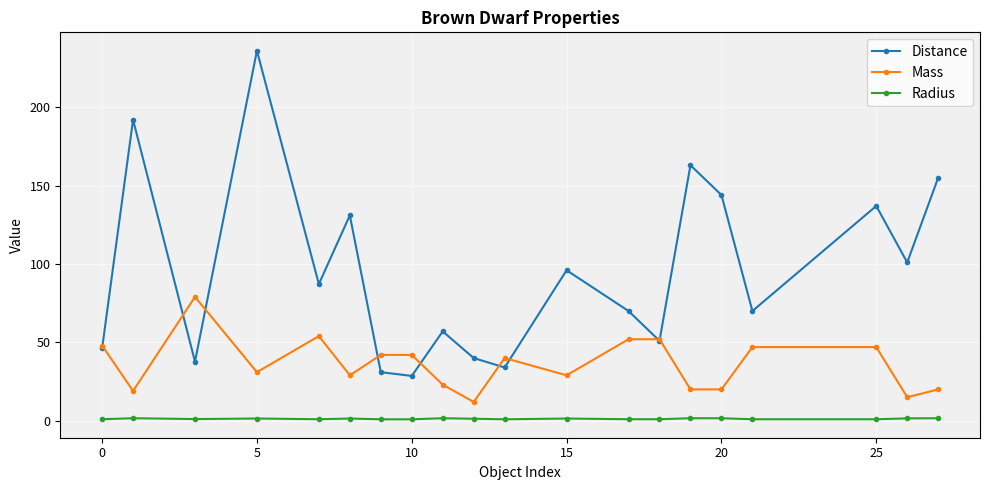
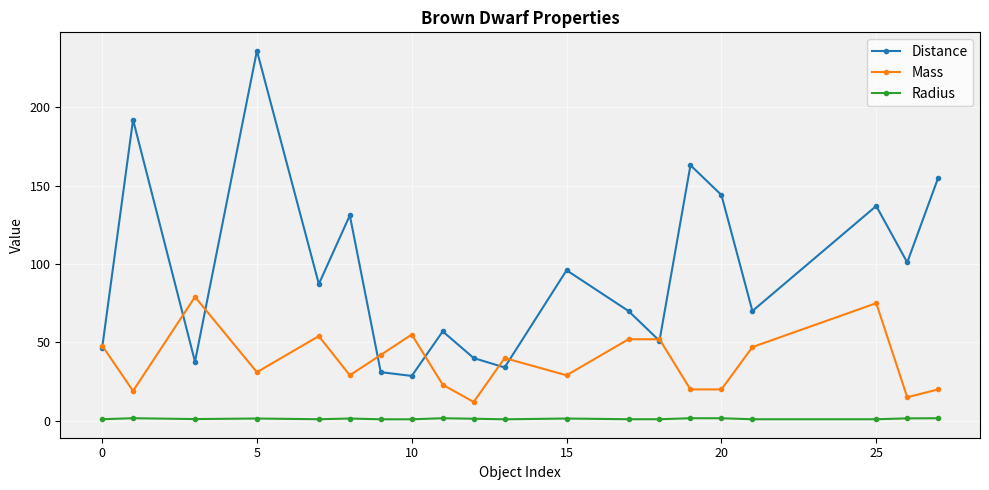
  {
    "Distance": {
      "0": 46,
      "5": 236,
      "10": 29,
      "15": 96,
      "20": 144,
      "25": 137
    },
    "Mass": {
      "0": 48,
      "5": 31,
-     "10": 42,
+     "10": 55,
      "15": 29,
      "20": 20,
-     "25": 47
+     "25": 75
    },
    "Radius": {
      "0": 1,
      "5": 1,
      "10": 1,
      "15": 1,
      "20": 2,
      "25": 1
    }
  }
